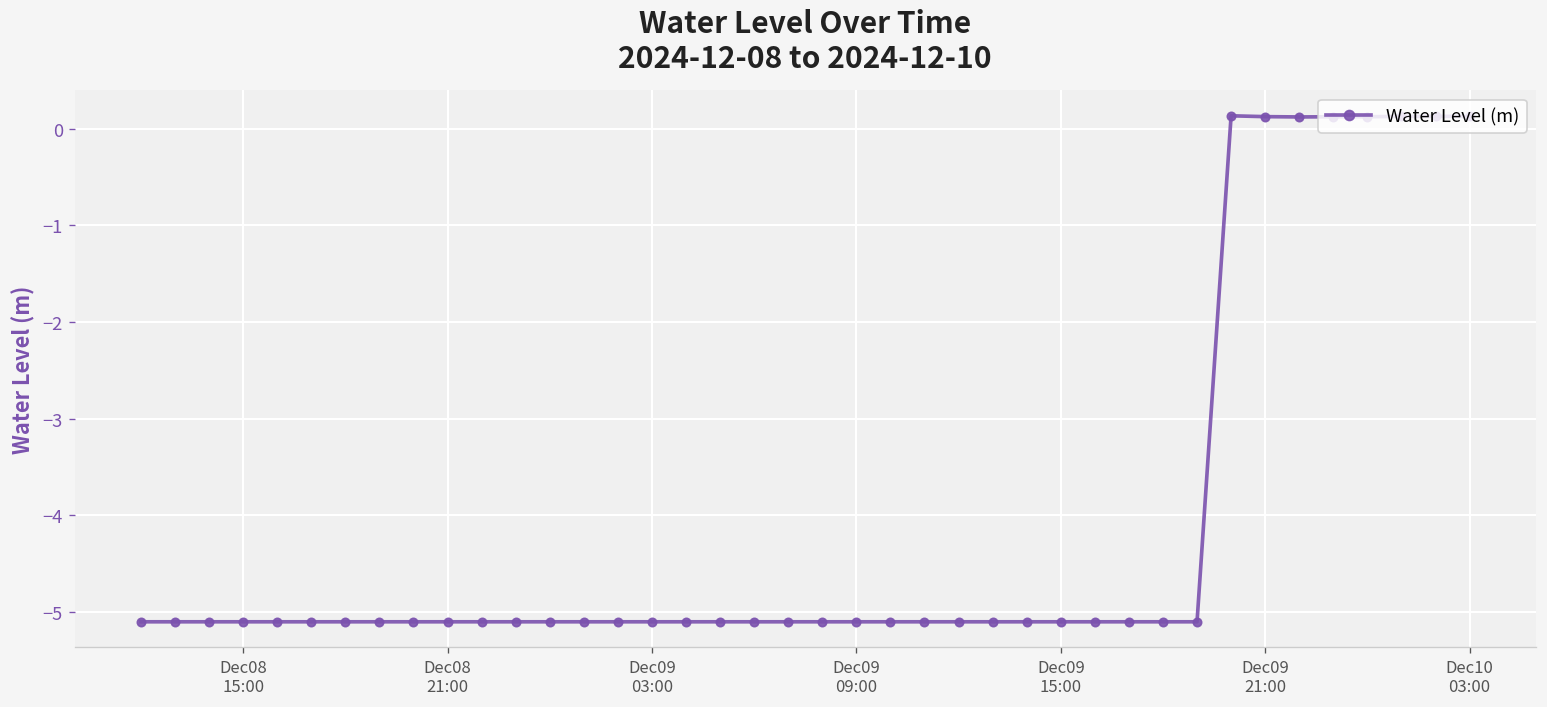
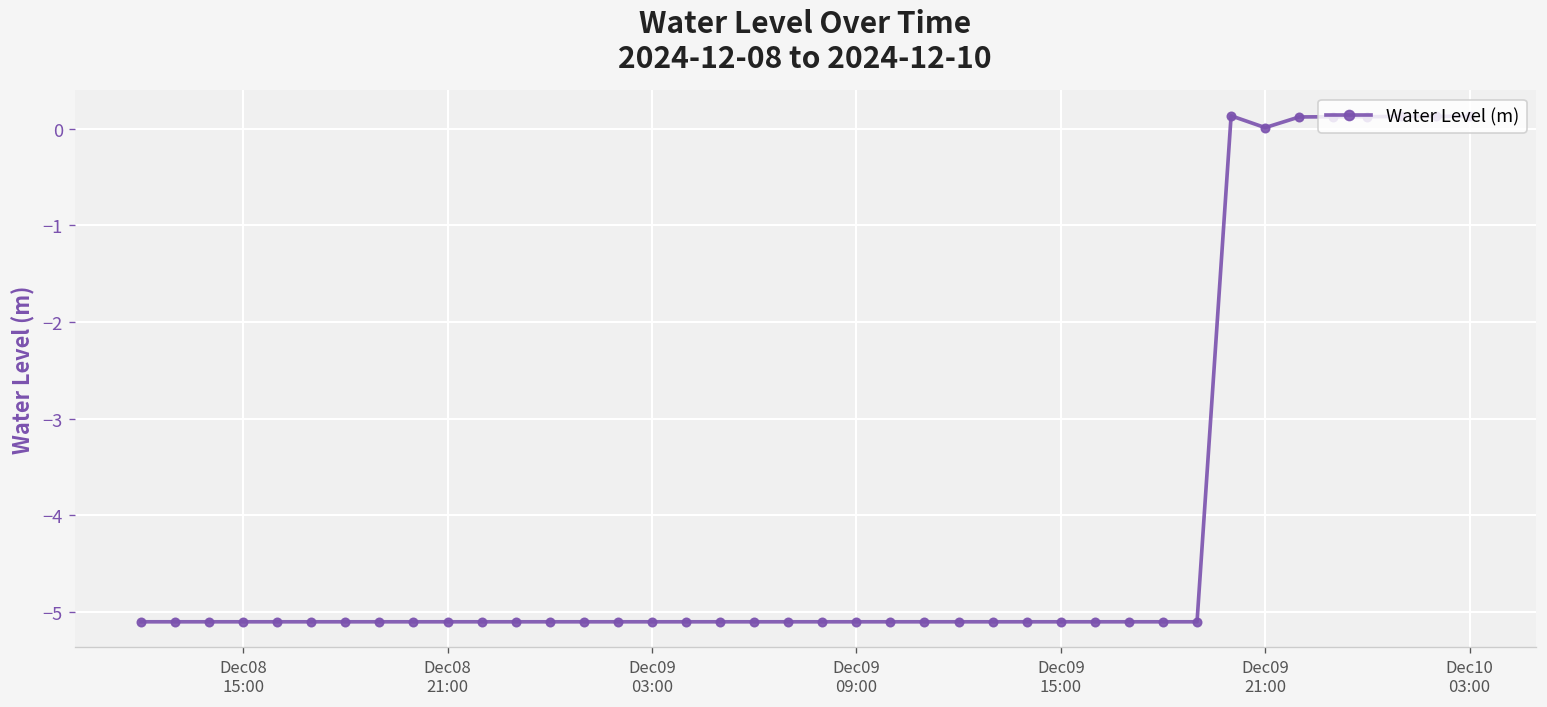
  {
    "Dec08 15:00": -5.1,
    "Dec08 21:00": -5.1,
    "Dec09 03:00": -5.1,
    "Dec09 09:00": -5.1,
    "Dec09 15:00": -5.1,
-   "Dec09 21:00": 0.1
+   "Dec09 21:00": 0.0
  }
